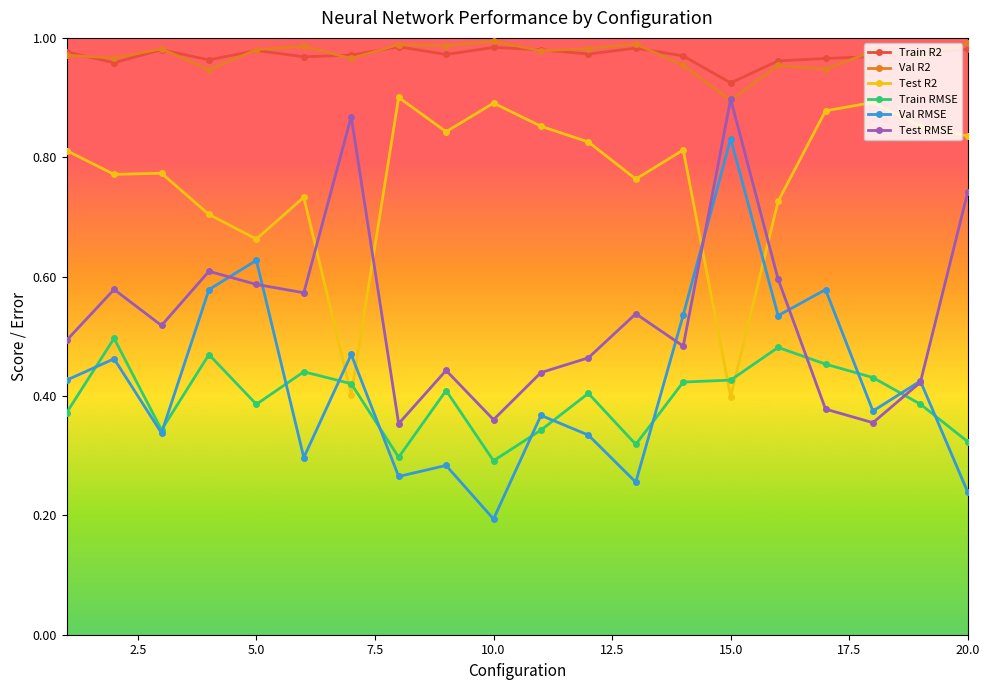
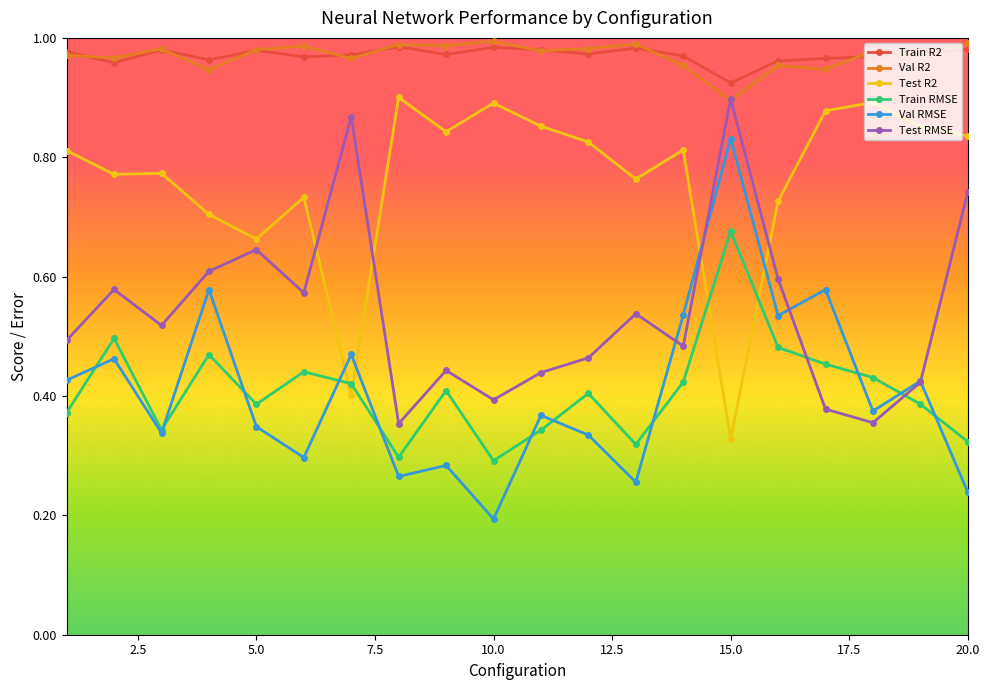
  {
    "Test R2": {
      "5.0": 0.66,
      "10.0": 0.89,
-     "15.0": 0.40,
+     "15.0": 0.33,
      "20.0": 0.84
    },
    "Train RMSE": {
      "5.0": 0.39,
      "10.0": 0.29,
-     "15.0": 0.43,
+     "15.0": 0.68,
      "20.0": 0.32
    },
    "Val RMSE": {
-     "5.0": 0.63,
+     "5.0": 0.35,
      "10.0": 0.19,
      "15.0": 0.83,
      "20.0": 0.24
    },
    "Test RMSE": {
-     "5.0": 0.59,
-     "10.0": 0.36,
+     "5.0": 0.65,
+     "10.0": 0.39,
      "20.0": 0.74
    }
  }
